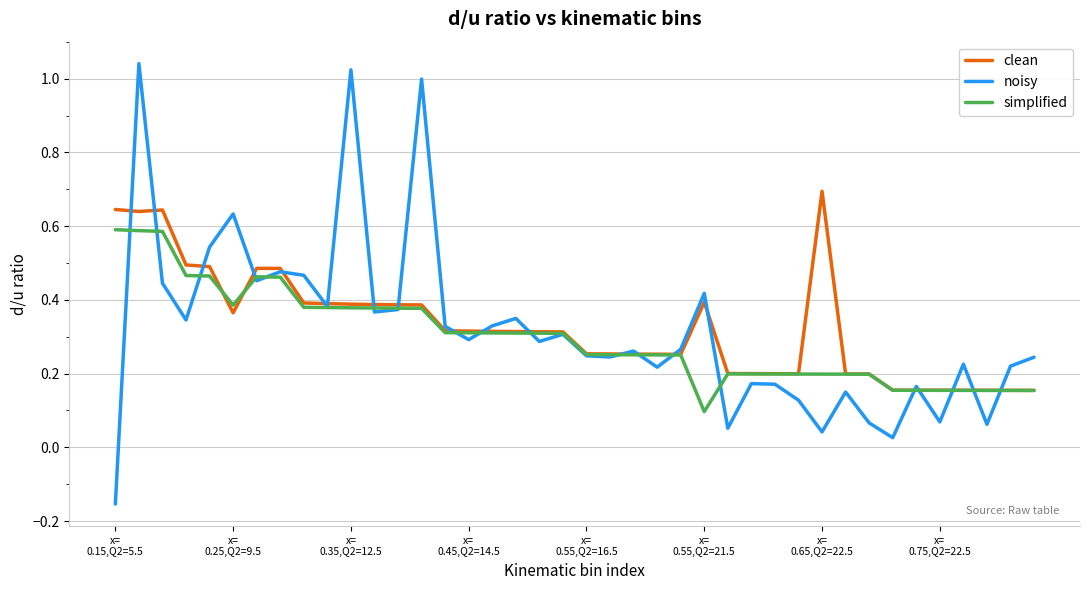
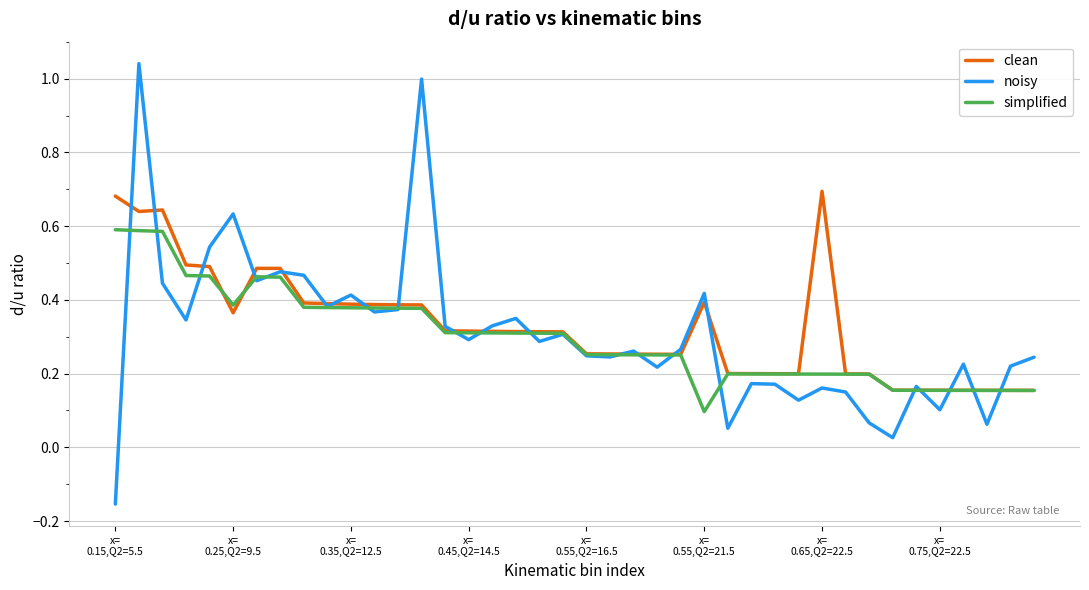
  {
    "clean": {
-     "x= 0.15,Q2=5.5": 0.65,
+     "x= 0.15,Q2=5.5": 0.68,
      "x= 0.25,Q2=9.5": 0.36,
      "x= 0.35,Q2=12.5": 0.39,
      "x= 0.55,Q2=21.5": 0.39,
      "x= 0.65,Q2=22.5": 0.69
    },
    "noisy": {
      "x= 0.15,Q2=5.5": -0.15,
      "x= 0.25,Q2=9.5": 0.63,
-     "x= 0.35,Q2=12.5": 1.02,
+     "x= 0.35,Q2=12.5": 0.41,
      "x= 0.45,Q2=14.5": 0.29,
      "x= 0.55,Q2=21.5": 0.42,
-     "x= 0.65,Q2=22.5": 0.04,
-     "x= 0.75,Q2=22.5": 0.07
+     "x= 0.65,Q2=22.5": 0.16,
+     "x= 0.75,Q2=22.5": 0.10
    },
    "simplified": {
      "x= 0.15,Q2=5.5": 0.59,
      "x= 0.25,Q2=9.5": 0.39,
      "x= 0.35,Q2=12.5": 0.38,
      "x= 0.55,Q2=21.5": 0.10,
      "x= 0.65,Q2=22.5": 0.20
    }
  }
